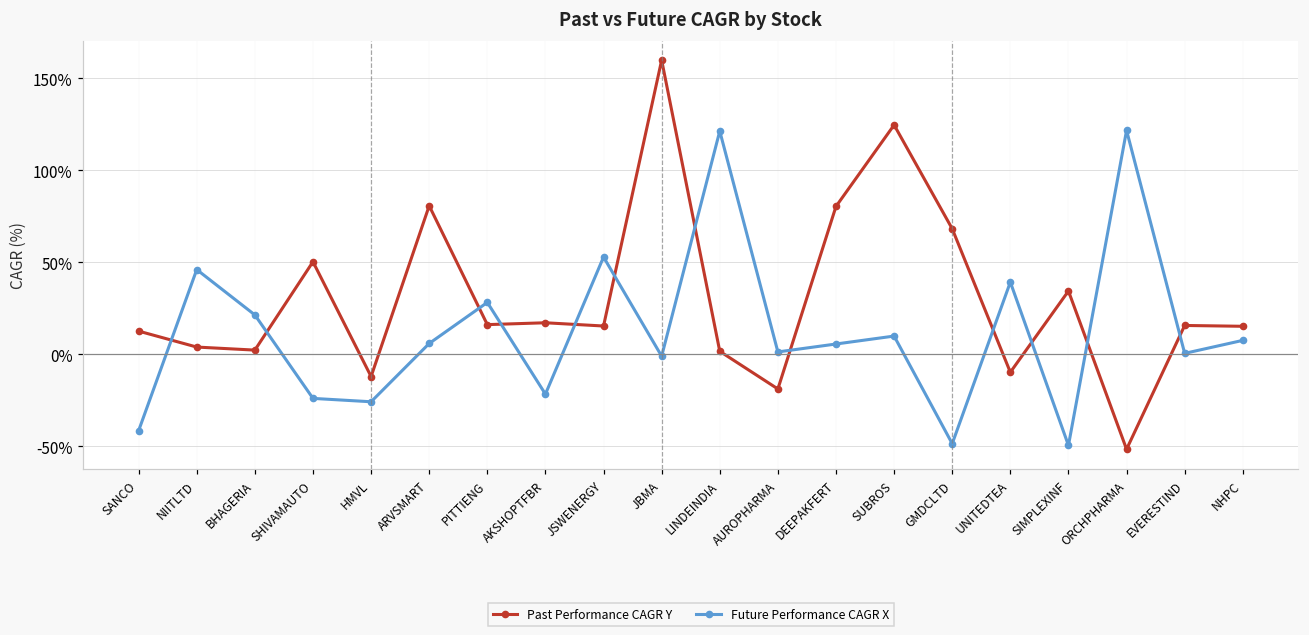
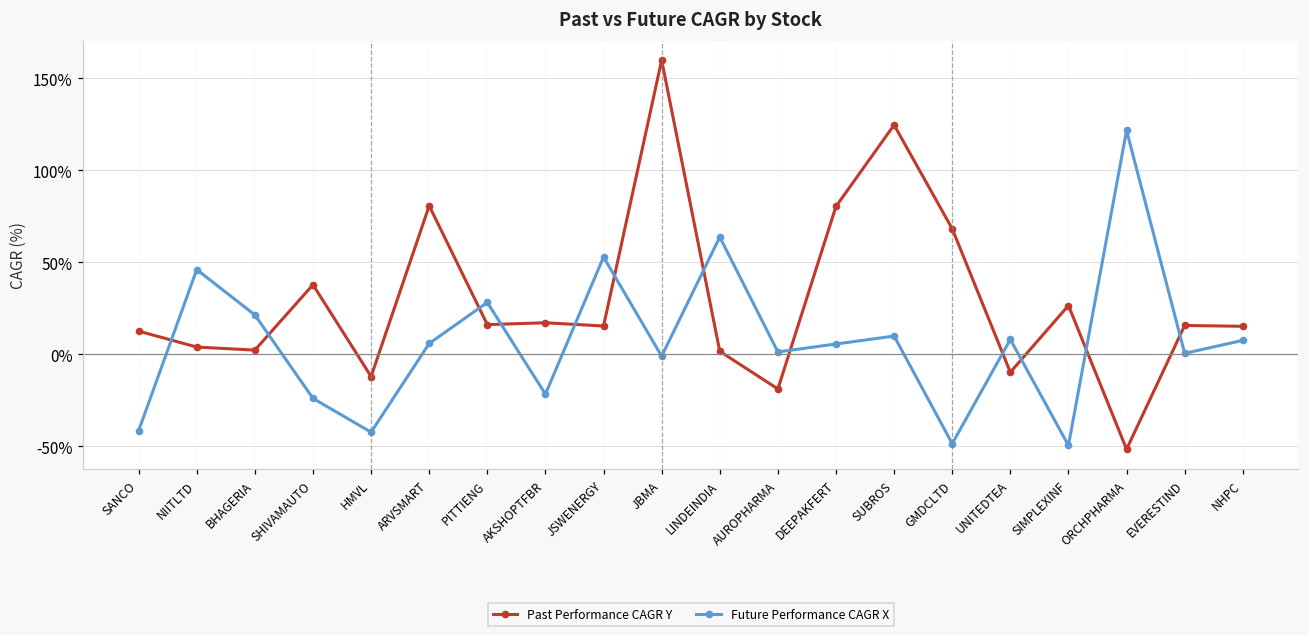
  {
    "Past Performance CAGR Y": {
      "SANCO": "13%",
      "NIITLTD": "4%",
      "BHAGERIA": "2%",
-     "SHIVAMAUTO": "50%",
+     "SHIVAMAUTO": "38%",
      "HMVL": "-12%",
      "ARVSMART": "81%",
      "PITTIENG": "16%",
      "AKSHOPTFBR": "17%",
      "JSWENERGY": "15%",
      "JBMA": "160%",
      "LINDEINDIA": "2%",
      "AUROPHARMA": "-19%",
      "DEEPAKFERT": "80%",
      "SUBROS": "125%",
      "GMDCLTD": "68%",
      "UNITEDTEA": "-10%",
-     "SIMPLEXINF": "34%",
+     "SIMPLEXINF": "26%",
      "ORCHPHARMA": "-52%",
      "EVERESTIND": "16%",
      "NHPC": "15%"
    },
    "Future Performance CAGR X": {
      "SANCO": "-42%",
      "NIITLTD": "46%",
      "BHAGERIA": "21%",
      "SHIVAMAUTO": "-24%",
-     "HMVL": "-26%",
+     "HMVL": "-42%",
      "ARVSMART": "6%",
      "PITTIENG": "28%",
      "AKSHOPTFBR": "-22%",
      "JSWENERGY": "53%",
      "JBMA": "-1%",
-     "LINDEINDIA": "121%",
+     "LINDEINDIA": "64%",
      "AUROPHARMA": "1%",
      "DEEPAKFERT": "6%",
      "SUBROS": "10%",
      "GMDCLTD": "-49%",
-     "UNITEDTEA": "39%",
+     "UNITEDTEA": "8%",
      "SIMPLEXINF": "-50%",
      "ORCHPHARMA": "122%",
      "EVERESTIND": "0%",
      "NHPC": "8%"
    }
  }
